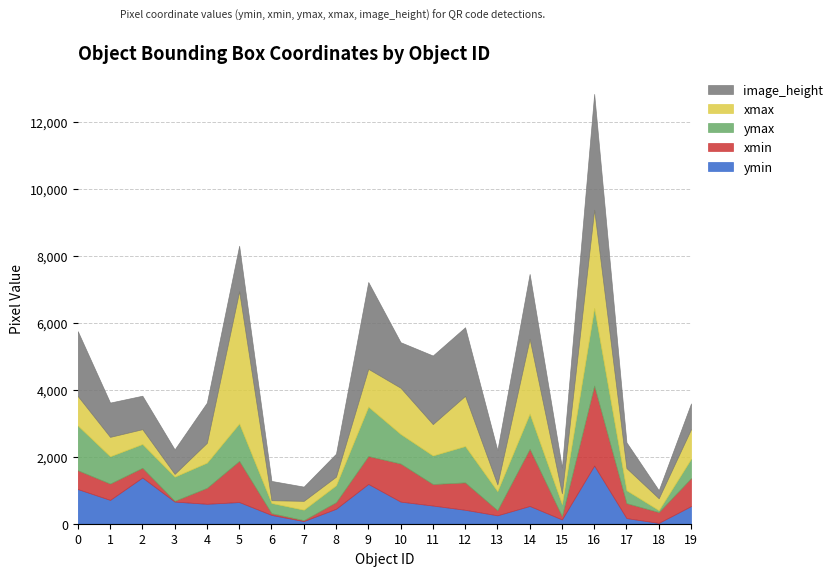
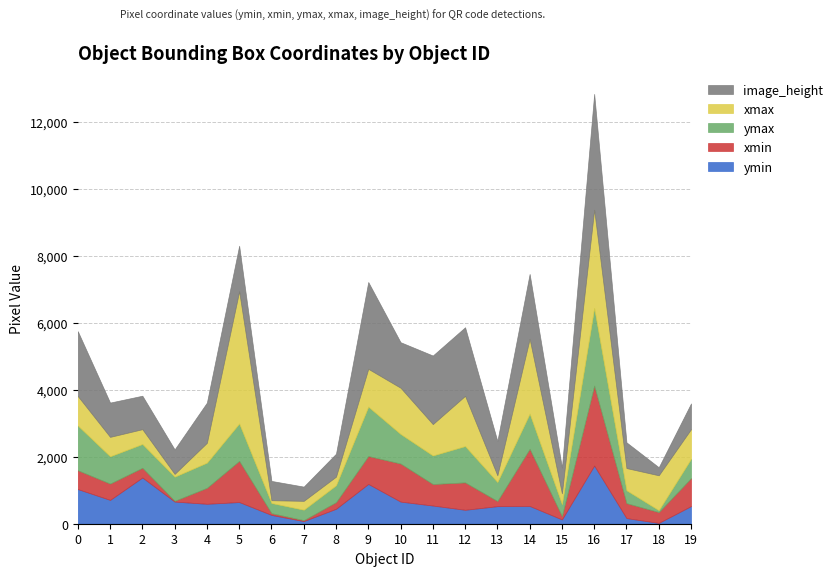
  {
    "ymin": {
      "0": "1,000",
      "1": "700",
      "2": "1,400",
      "4": "600",
      "5": "600",
      "8": "400",
      "9": "1,200",
      "10": "700",
      "11": "500",
      "12": "400",
-     "13": "300",
+     "13": "500",
      "14": "500",
      "15": "100",
      "16": "1,700",
      "17": "200",
      "19": "500"
    },
    "xmin": {
      "0": "600",
      "1": "500",
      "2": "300",
      "4": "500",
      "5": "1,200",
      "8": "200",
      "9": "800",
      "10": "1,100",
      "11": "600",
      "12": "800",
      "13": "200",
      "14": "1,700",
      "15": "100",
      "16": "2,400",
      "17": "400",
      "19": "800"
    },
    "xmax": {
      "0": "900",
      "1": "600",
      "2": "400",
      "3": "100",
      "4": "600",
      "5": "3,900",
      "6": "100",
      "7": "300",
      "8": "300",
      "9": "1,100",
      "10": "1,400",
      "11": "900",
      "12": "1,500",
      "13": "200",
      "14": "2,200",
      "15": "300",
      "16": "2,900",
      "17": "700",
-     "18": "400",
+     "18": "1,000",
      "19": "900"
    }
  }
